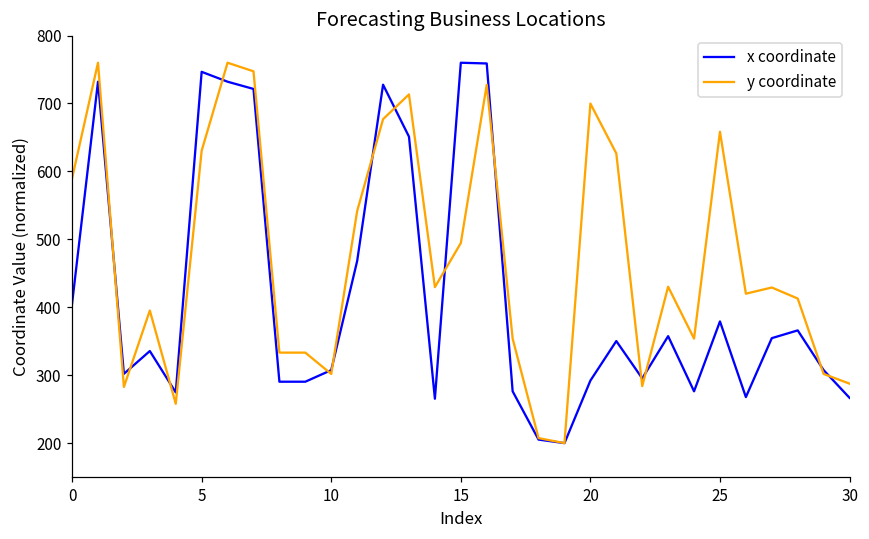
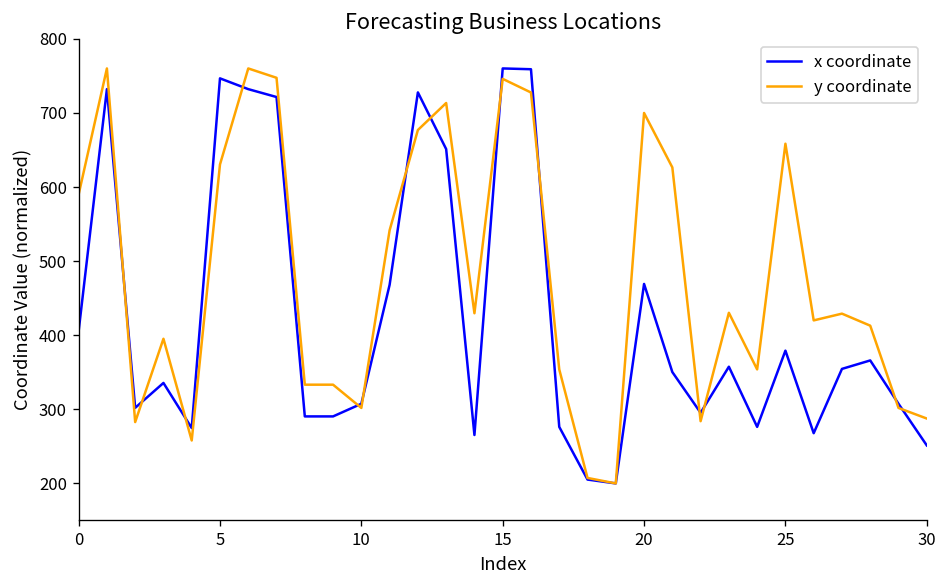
  {
    "x coordinate": {
      "0": 410,
      "5": 750,
      "10": 310,
      "15": 760,
-     "20": 290,
+     "20": 470,
      "25": 380,
-     "30": 270
+     "30": 250
    },
    "y coordinate": {
      "0": 590,
      "5": 630,
      "10": 300,
-     "15": 490,
+     "15": 750,
      "20": 700,
      "25": 660,
      "30": 290
    }
  }
